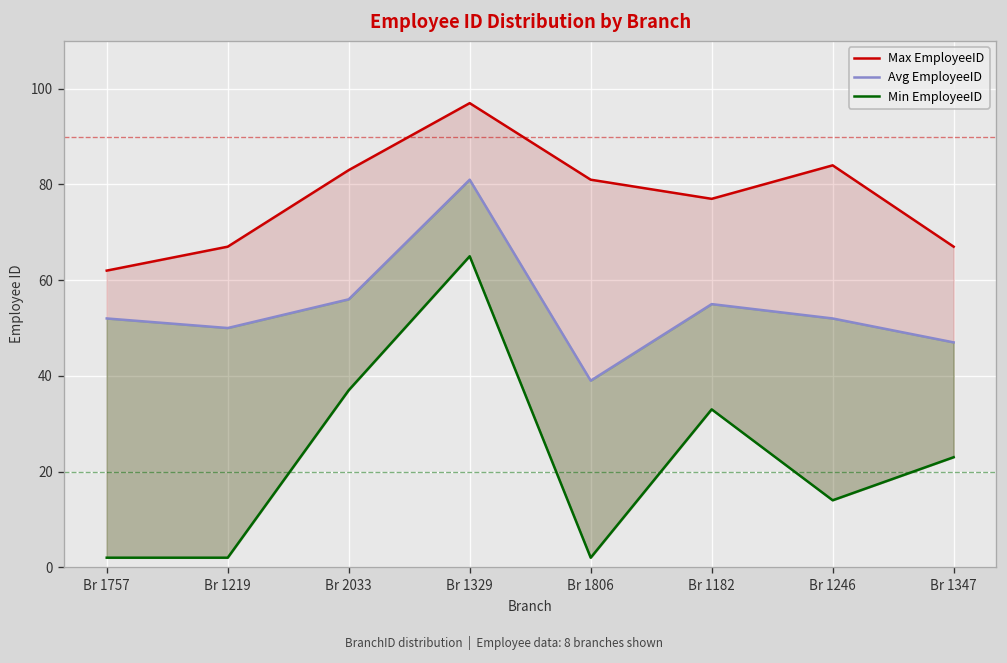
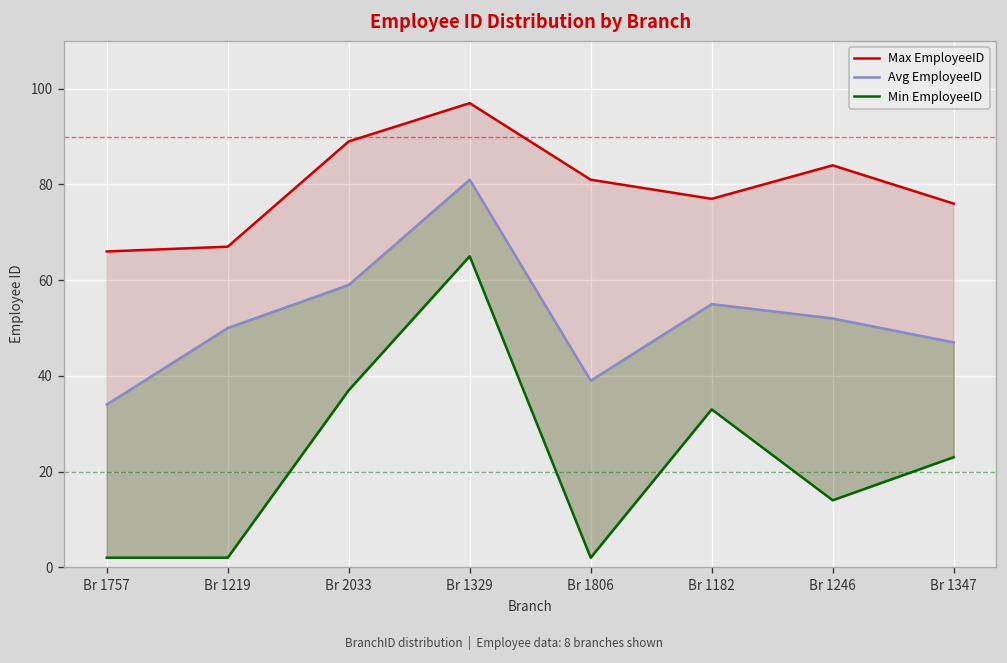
  {
    "Max EmployeeID": {
-     "Br 1757": 62,
+     "Br 1757": 66,
      "Br 1219": 67,
-     "Br 2033": 83,
+     "Br 2033": 89,
      "Br 1329": 97,
      "Br 1806": 81,
      "Br 1182": 77,
      "Br 1246": 84,
-     "Br 1347": 67
+     "Br 1347": 76
    },
    "Avg EmployeeID": {
-     "Br 1757": 52,
+     "Br 1757": 34,
      "Br 1219": 50,
-     "Br 2033": 56,
+     "Br 2033": 59,
      "Br 1329": 81,
      "Br 1806": 39,
      "Br 1182": 55,
      "Br 1246": 52,
      "Br 1347": 47
    },
    "Min EmployeeID": {
      "Br 1757": 2,
      "Br 1219": 2,
      "Br 2033": 37,
      "Br 1329": 65,
      "Br 1806": 2,
      "Br 1182": 33,
      "Br 1246": 14,
      "Br 1347": 23
    }
  }
